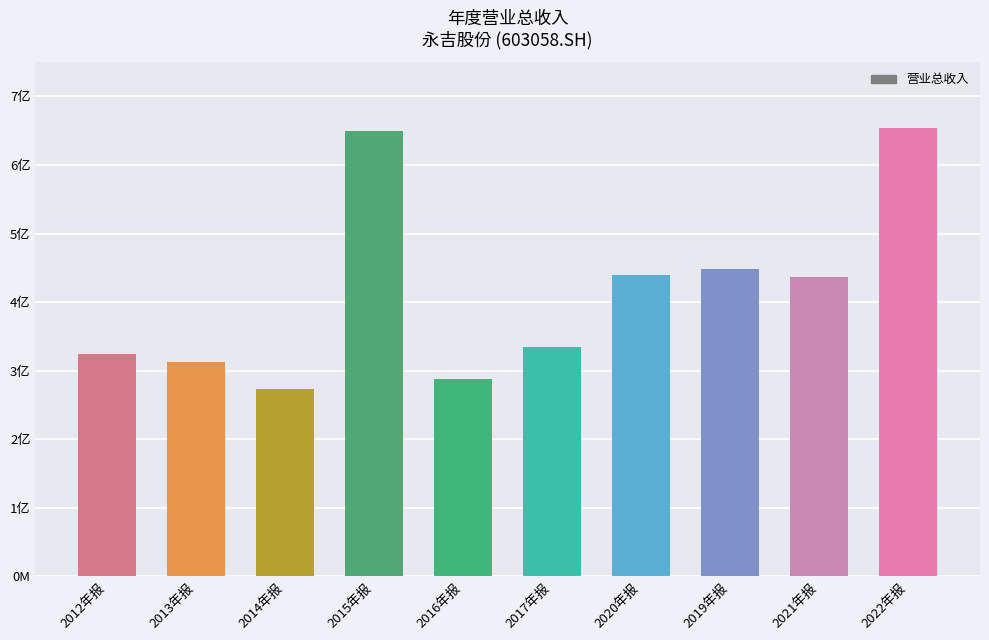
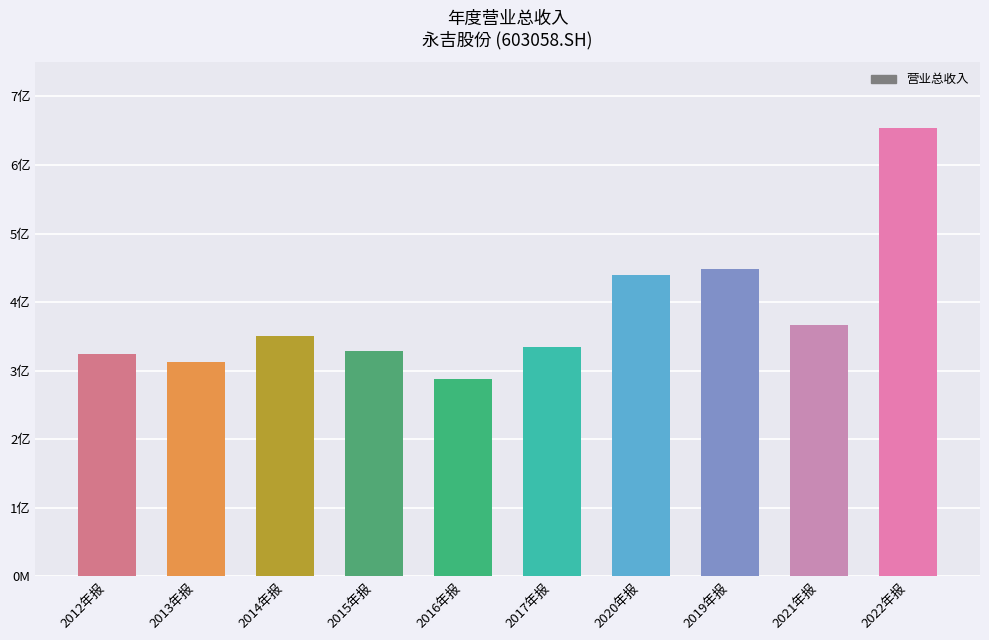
  {
    "2012年报": "3.2亿",
    "2013年报": "3.1亿",
-   "2014年报": "2.7亿",
-   "2015年报": "6.5亿",
+   "2014年报": "3.5亿",
+   "2015年报": "3.3亿",
    "2016年报": "2.9亿",
    "2017年报": "3.3亿",
    "2020年报": "4.4亿",
    "2019年报": "4.5亿",
-   "2021年报": "4.4亿",
+   "2021年报": "3.7亿",
    "2022年报": "6.5亿"
  }
